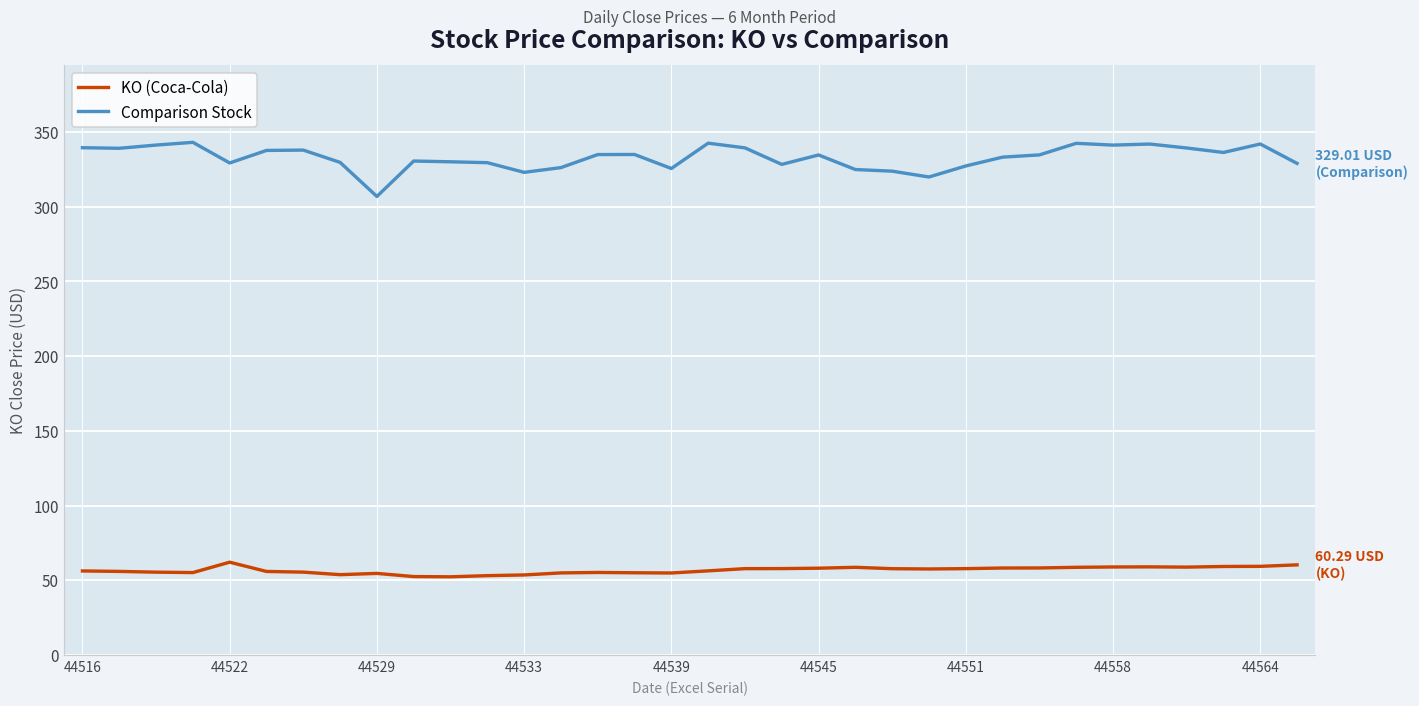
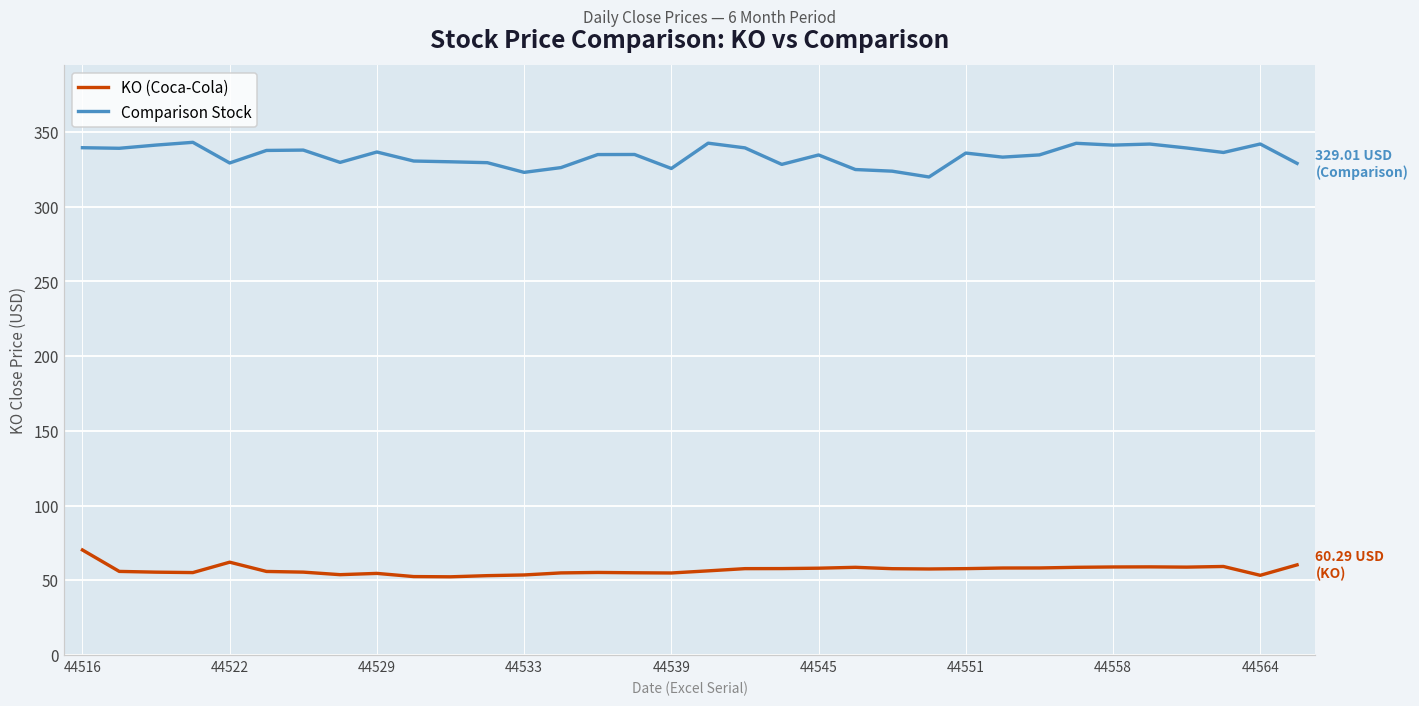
  {
    "KO (Coca-Cola)": {
-     "44516": 56,
+     "44516": 70,
      "44522": 62,
      "44529": 55,
      "44533": 54,
      "44539": 55,
      "44545": 58,
      "44551": 58,
      "44558": 59,
-     "44564": 59
+     "44564": 53
    },
    "Comparison Stock": {
      "44516": 340,
      "44522": 329,
-     "44529": 307,
+     "44529": 337,
      "44533": 323,
      "44539": 326,
      "44545": 335,
-     "44551": 327,
+     "44551": 336,
      "44558": 341,
      "44564": 342
    }
  }
